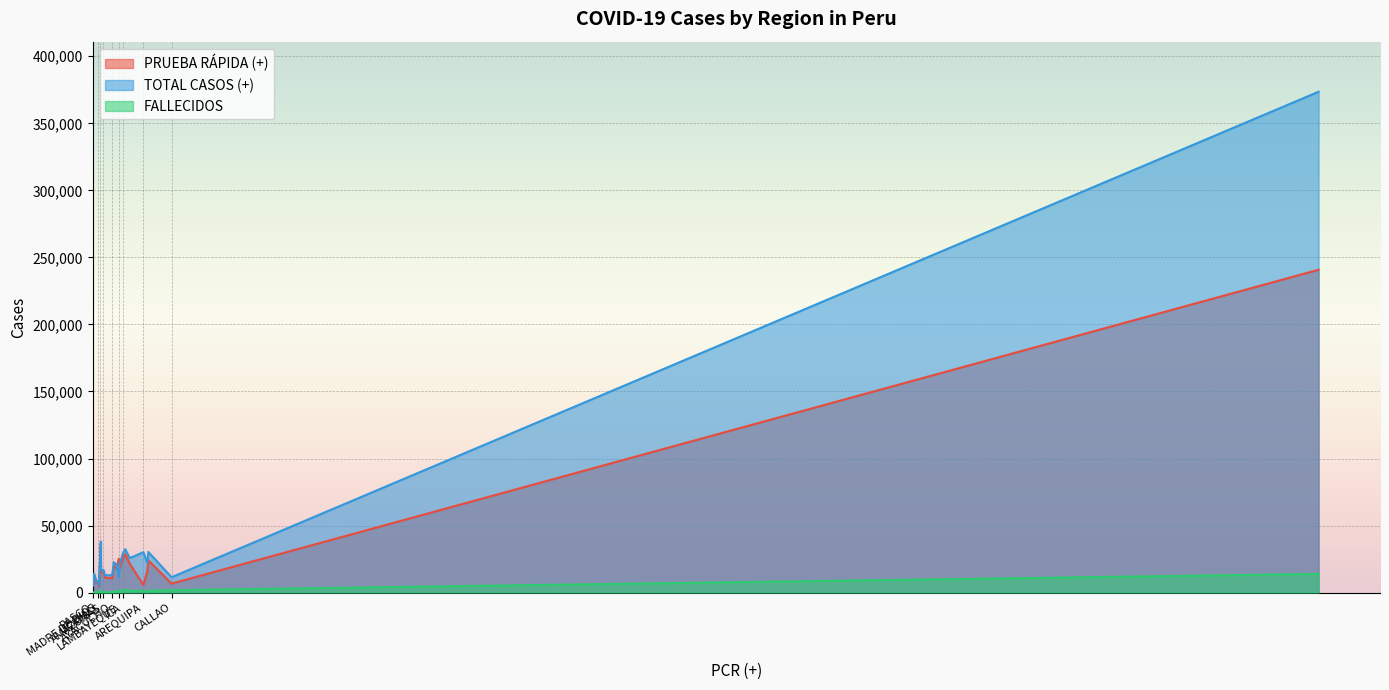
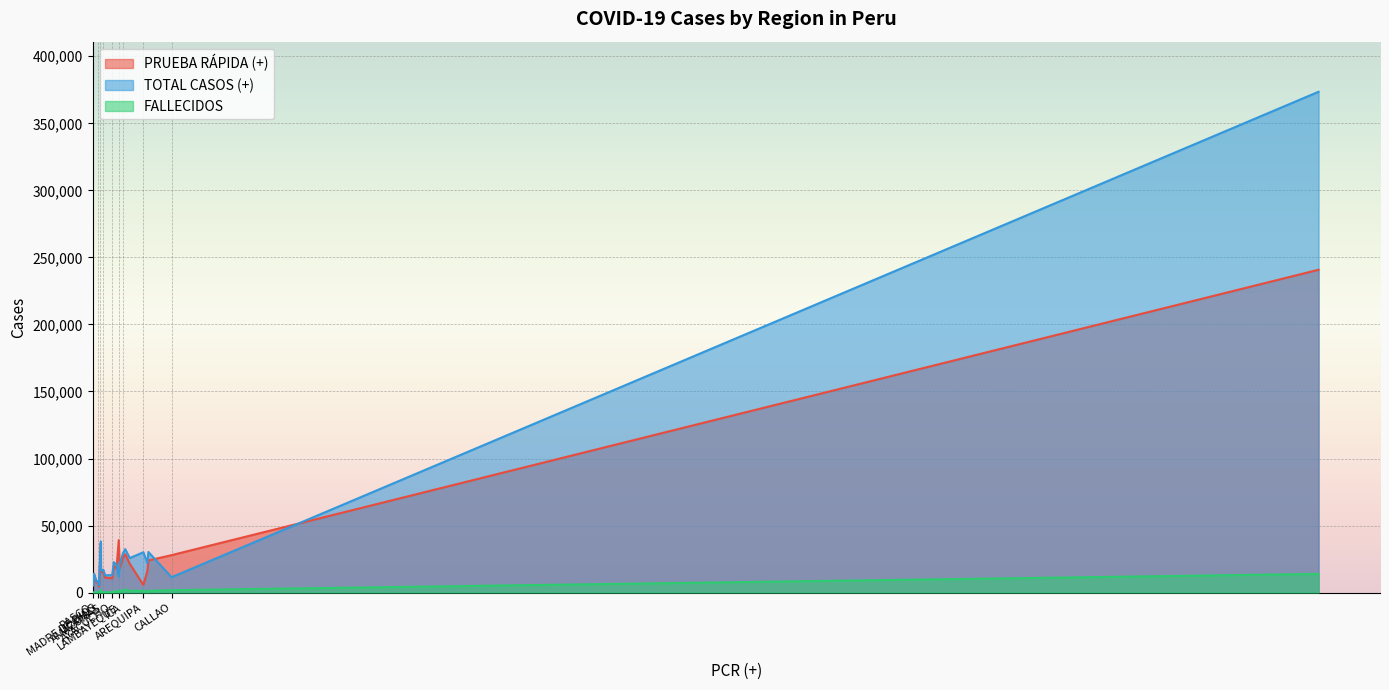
  {
    "PRUEBA RÁPIDA (+)": {
      "AYACUCHO": "11,000",
-     "LAMBAYEQUE": "25,000",
+     "LAMBAYEQUE": "39,000",
      "ICA": "26,000",
      "AREQUIPA": "6,000",
-     "CALLAO": "7,000"
+     "CALLAO": "28,000"
    },
    "TOTAL CASOS (+)": {
      "AYACUCHO": "13,000",
      "LAMBAYEQUE": "12,000",
      "ICA": "29,000",
      "AREQUIPA": "30,000",
      "CALLAO": "11,000"
    },
    "FALLECIDOS": {
      "PASCO": "0",
      "MADRE DE DIOS": "0",
      "UCAYALI": "0",
      "AMAZONAS": "0",
      "AYACUCHO": "0",
      "LAMBAYEQUE": "2,000",
      "ICA": "2,000",
      "AREQUIPA": "1,000",
      "CALLAO": "2,000"
    }
  }
